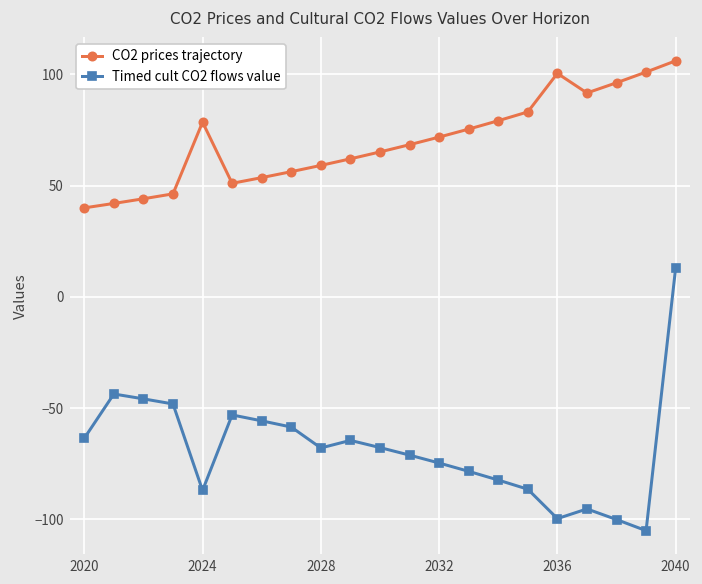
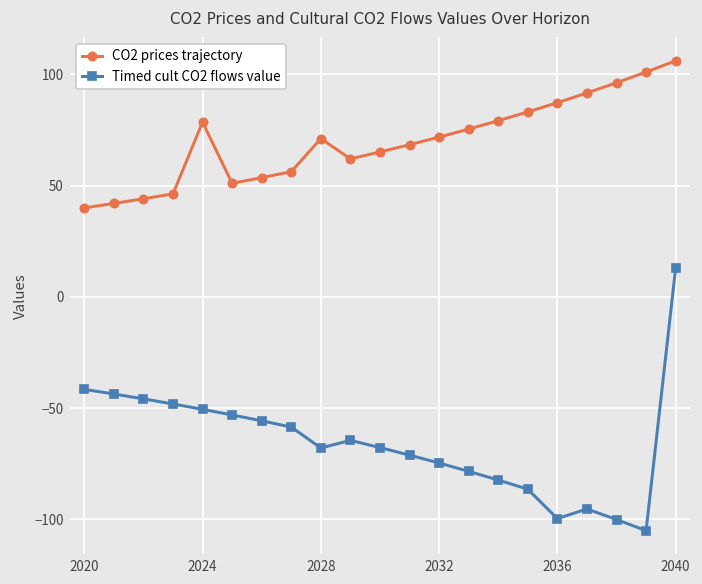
  {
    "CO2 prices trajectory": {
      "2020": 40,
      "2024": 79,
-     "2028": 59,
+     "2028": 71,
      "2032": 72,
-     "2036": 100,
+     "2036": 87,
      "2040": 106
    },
    "Timed cult CO2 flows value": {
-     "2020": -64,
-     "2024": -87,
+     "2020": -42,
+     "2024": -51,
      "2028": -68,
      "2032": -75,
      "2036": -100,
      "2040": 13
    }
  }
